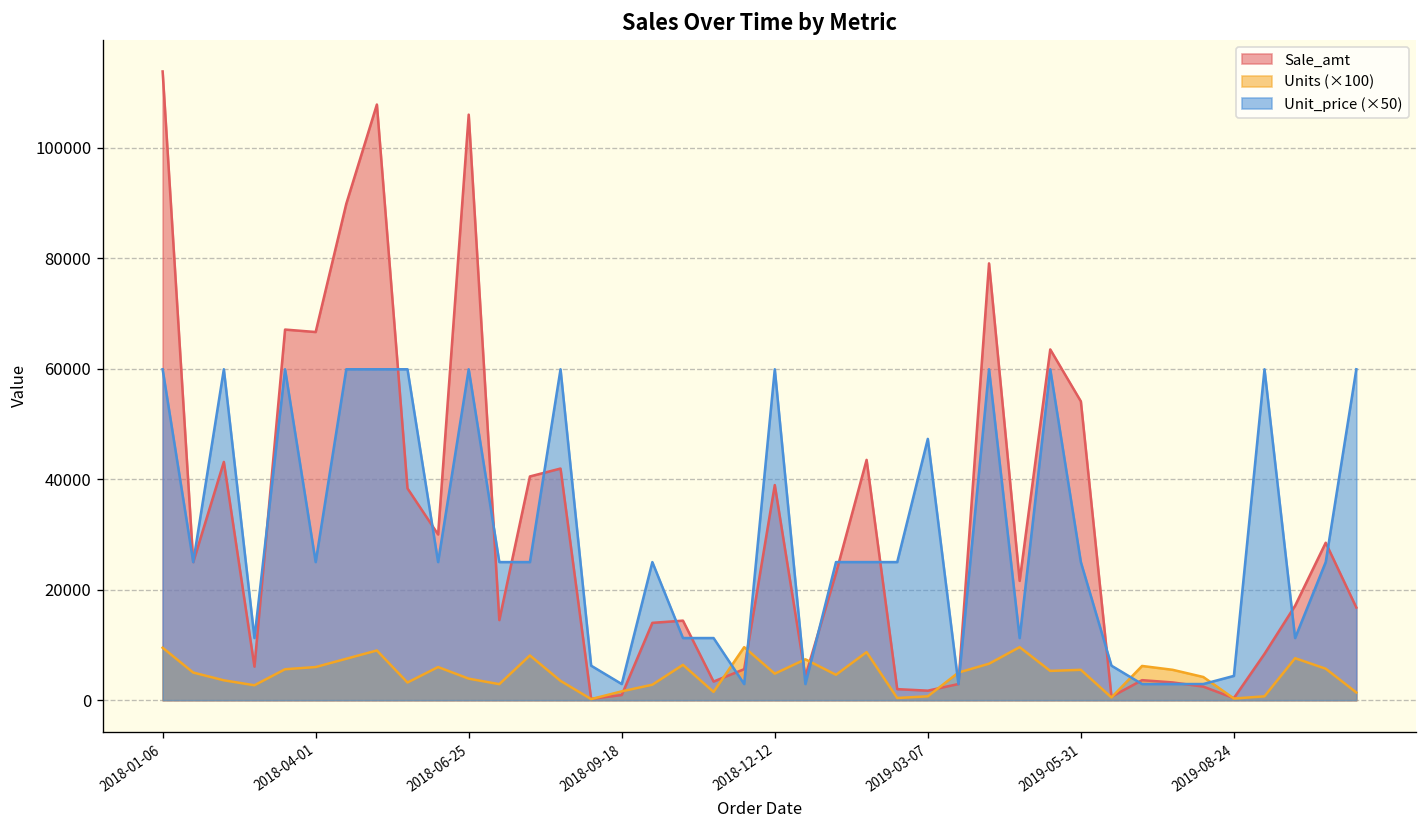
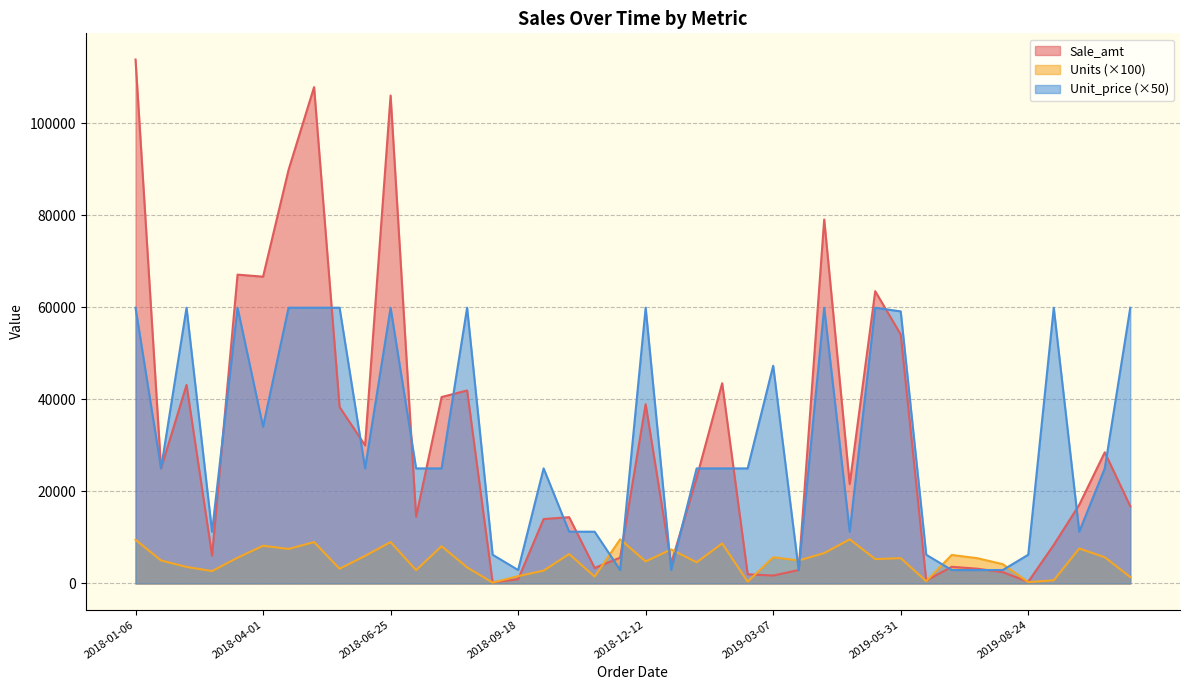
  {
    "Sale_amt": {
      "2018-01-06": 114000,
      "2018-04-01": 67000,
      "2018-06-25": 106000,
      "2018-09-18": 1000,
      "2018-12-12": 39000,
      "2019-03-07": 2000,
      "2019-05-31": 54000
    },
    "Units (×100)": {
      "2018-01-06": 10000,
-     "2018-04-01": 6000,
-     "2018-06-25": 4000,
+     "2018-04-01": 8000,
+     "2018-06-25": 9000,
      "2018-09-18": 2000,
      "2018-12-12": 5000,
-     "2019-03-07": 1000,
+     "2019-03-07": 6000,
      "2019-05-31": 6000
    },
    "Unit_price (×50)": {
      "2018-01-06": 60000,
-     "2018-04-01": 25000,
+     "2018-04-01": 34000,
      "2018-06-25": 60000,
      "2018-09-18": 3000,
      "2018-12-12": 60000,
      "2019-03-07": 47000,
-     "2019-05-31": 25000,
-     "2019-08-24": 4000
+     "2019-05-31": 59000,
+     "2019-08-24": 6000
    }
  }
